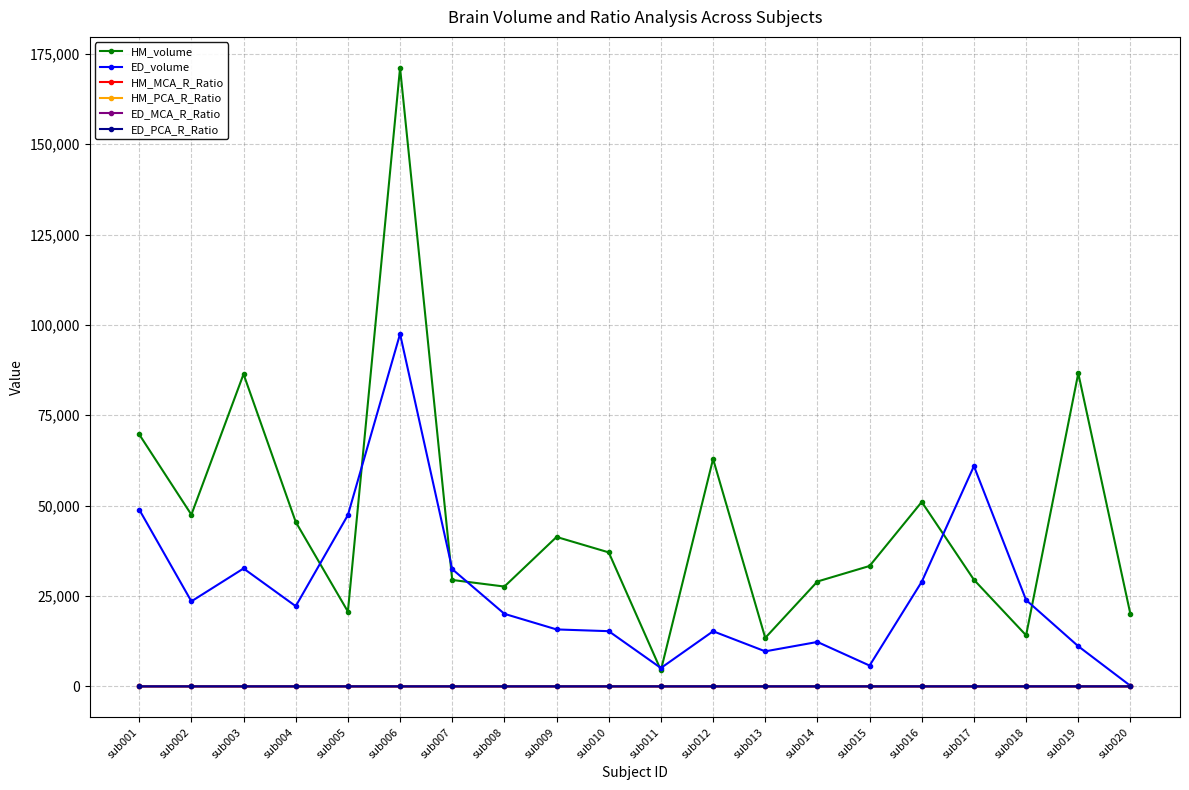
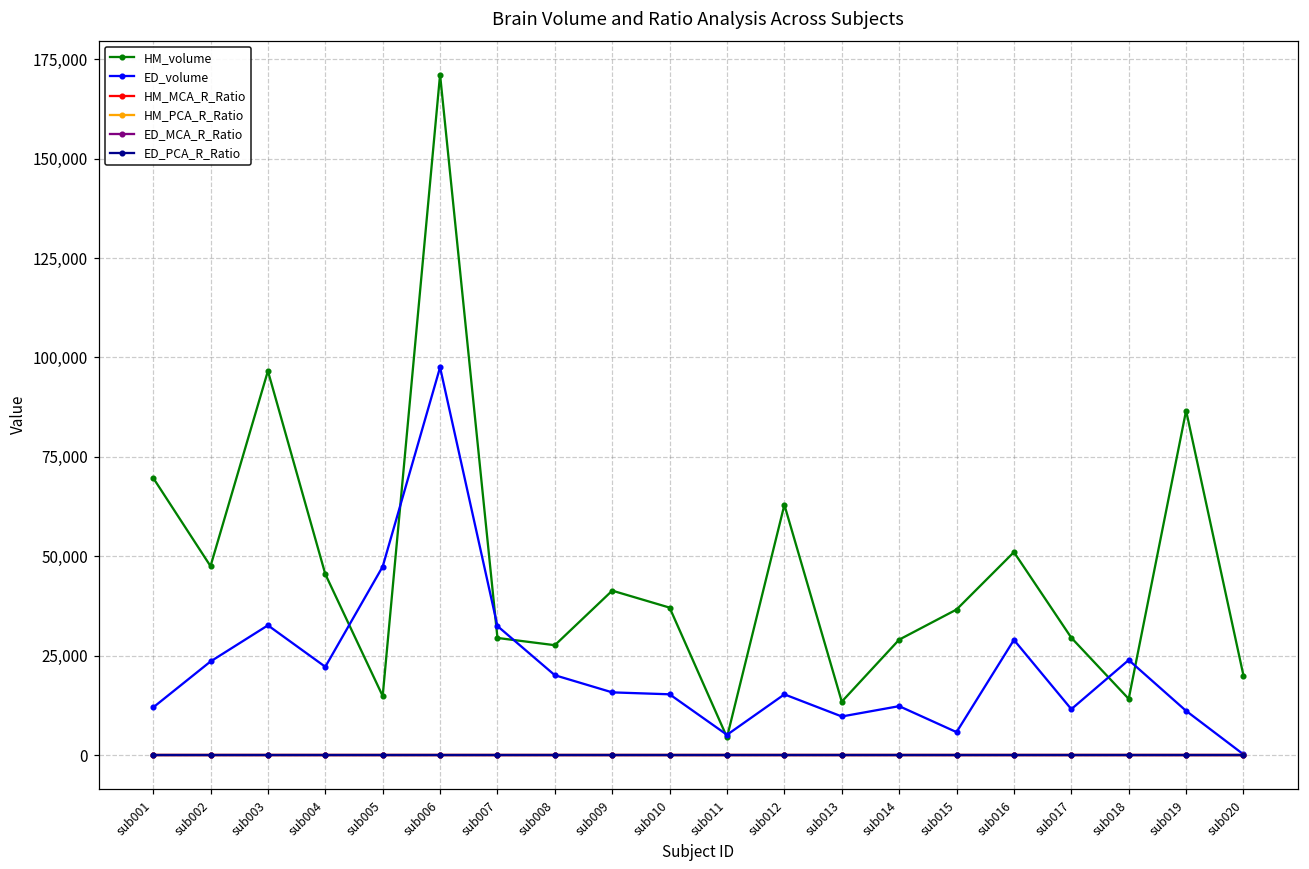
  {
    "HM_volume": {
      "sub001": "70,000",
      "sub002": "48,000",
-     "sub003": "86,000",
+     "sub003": "97,000",
      "sub004": "45,000",
-     "sub005": "21,000",
+     "sub005": "15,000",
      "sub006": "171,000",
      "sub007": "29,000",
      "sub008": "28,000",
      "sub009": "41,000",
      "sub010": "37,000",
      "sub012": "63,000",
      "sub013": "13,000",
      "sub014": "29,000",
-     "sub015": "33,000",
+     "sub015": "37,000",
      "sub016": "51,000",
      "sub017": "29,000",
      "sub018": "14,000",
      "sub019": "87,000",
      "sub020": "20,000"
    },
    "ED_volume": {
-     "sub001": "49,000",
+     "sub001": "12,000",
      "sub002": "24,000",
      "sub003": "33,000",
      "sub004": "22,000",
      "sub005": "47,000",
      "sub006": "98,000",
      "sub007": "32,000",
      "sub008": "20,000",
      "sub009": "16,000",
      "sub010": "15,000",
      "sub012": "15,000",
      "sub013": "10,000",
      "sub014": "12,000",
      "sub015": "6,000",
      "sub016": "29,000",
-     "sub017": "61,000",
+     "sub017": "12,000",
      "sub018": "24,000",
      "sub019": "11,000"
    },
    "ED_PCA_R_Ratio": {
      "sub001": "0",
      "sub002": "0",
      "sub003": "0",
      "sub004": "0",
      "sub005": "0",
      "sub006": "0",
      "sub007": "0",
      "sub008": "0",
      "sub009": "0",
      "sub010": "0",
      "sub011": "0",
      "sub012": "0",
      "sub013": "0",
      "sub014": "0",
      "sub015": "0",
      "sub016": "0",
      "sub017": "0",
      "sub018": "0",
      "sub019": "0"
    }
  }
